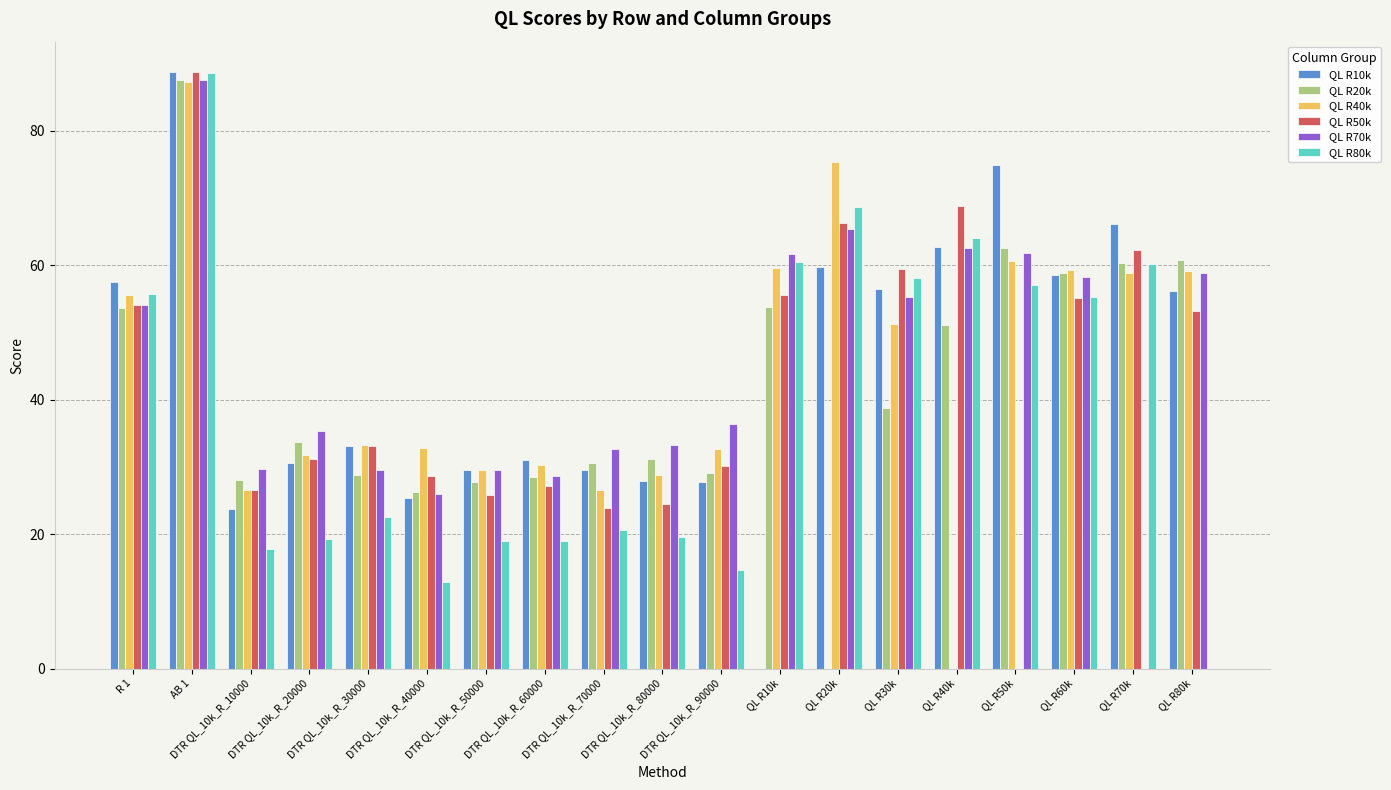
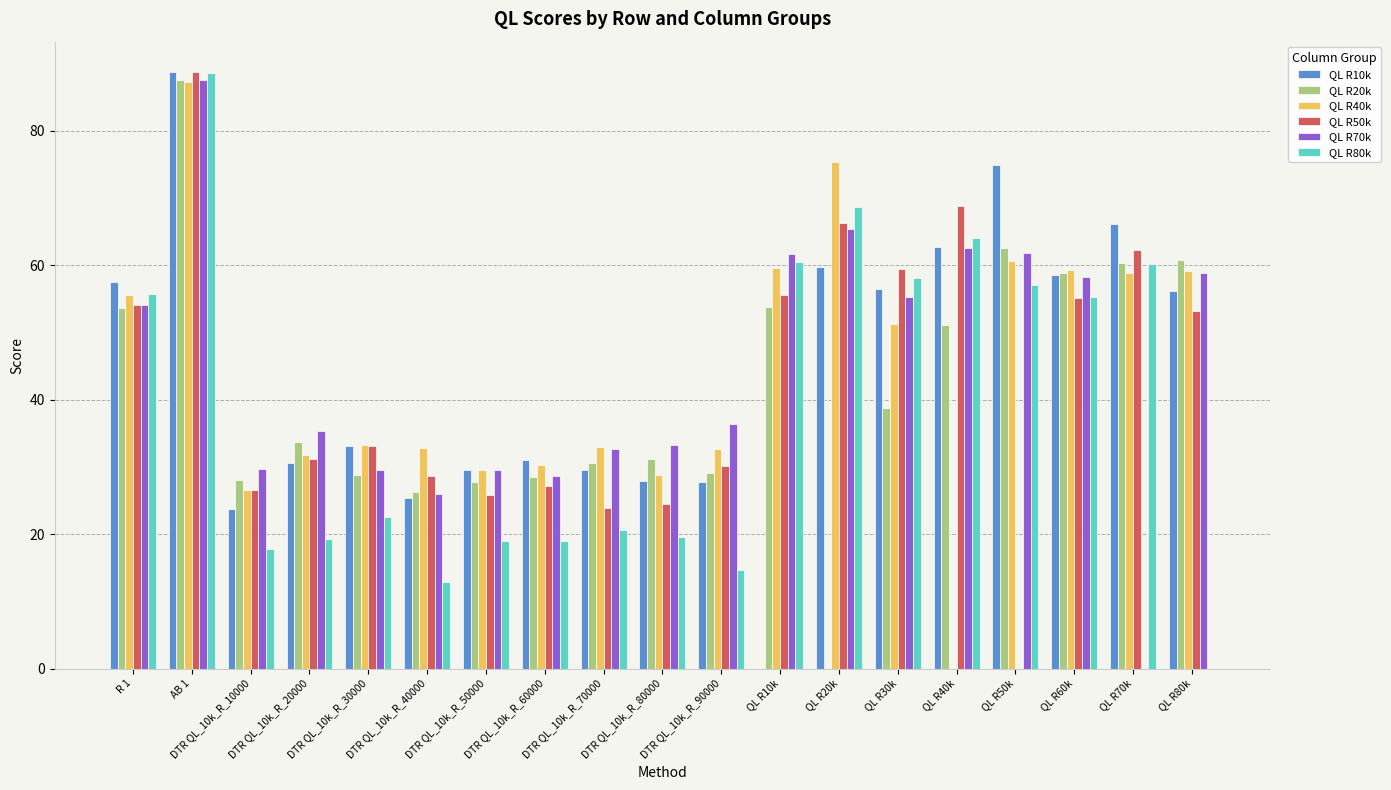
  {
    "QL R10k": {
      "R 1": 58,
      "AB 1": 89,
      "DTR QL_10k_R_10000": 24,
      "DTR QL_10k_R_20000": 31,
      "DTR QL_10k_R_30000": 33,
      "DTR QL_10k_R_40000": 25,
      "DTR QL_10k_R_50000": 30,
      "DTR QL_10k_R_60000": 31,
      "DTR QL_10k_R_70000": 30,
      "DTR QL_10k_R_80000": 28,
      "DTR QL_10k_R_90000": 28,
      "QL R10k": 0,
      "QL R20k": 60,
      "QL R30k": 56,
      "QL R40k": 63,
      "QL R50k": 75,
      "QL R60k": 59,
      "QL R70k": 66,
      "QL R80k": 56
    },
    "QL R20k": {
      "R 1": 54,
      "AB 1": 88,
      "DTR QL_10k_R_10000": 28,
      "DTR QL_10k_R_20000": 34,
      "DTR QL_10k_R_30000": 29,
      "DTR QL_10k_R_40000": 26,
      "DTR QL_10k_R_50000": 28,
      "DTR QL_10k_R_60000": 29,
      "DTR QL_10k_R_70000": 31,
      "DTR QL_10k_R_80000": 31,
      "DTR QL_10k_R_90000": 29,
      "QL R10k": 54,
      "QL R20k": 0,
      "QL R30k": 39,
      "QL R40k": 51,
      "QL R50k": 63,
      "QL R60k": 59,
      "QL R70k": 60,
      "QL R80k": 61
    },
    "QL R40k": {
      "R 1": 56,
      "AB 1": 87,
      "DTR QL_10k_R_10000": 27,
      "DTR QL_10k_R_20000": 32,
      "DTR QL_10k_R_30000": 33,
      "DTR QL_10k_R_40000": 33,
      "DTR QL_10k_R_50000": 30,
      "DTR QL_10k_R_60000": 30,
-     "DTR QL_10k_R_70000": 27,
+     "DTR QL_10k_R_70000": 33,
      "DTR QL_10k_R_80000": 29,
      "DTR QL_10k_R_90000": 33,
      "QL R10k": 60,
      "QL R20k": 75,
      "QL R30k": 51,
      "QL R40k": 0,
      "QL R50k": 61,
      "QL R60k": 59,
      "QL R70k": 59,
      "QL R80k": 59
    },
    "QL R50k": {
      "R 1": 54,
      "AB 1": 89,
      "DTR QL_10k_R_10000": 27,
      "DTR QL_10k_R_20000": 31,
      "DTR QL_10k_R_30000": 33,
      "DTR QL_10k_R_40000": 29,
      "DTR QL_10k_R_50000": 26,
      "DTR QL_10k_R_60000": 27,
      "DTR QL_10k_R_70000": 24,
      "DTR QL_10k_R_80000": 24,
      "DTR QL_10k_R_90000": 30,
      "QL R10k": 56,
      "QL R20k": 66,
      "QL R30k": 60,
      "QL R40k": 69,
      "QL R50k": 0,
      "QL R60k": 55,
      "QL R70k": 62,
      "QL R80k": 53
    },
    "QL R70k": {
      "R 1": 54,
      "AB 1": 88,
      "DTR QL_10k_R_10000": 30,
      "DTR QL_10k_R_20000": 35,
      "DTR QL_10k_R_30000": 30,
      "DTR QL_10k_R_40000": 26,
      "DTR QL_10k_R_50000": 30,
      "DTR QL_10k_R_60000": 29,
      "DTR QL_10k_R_70000": 33,
      "DTR QL_10k_R_80000": 33,
      "DTR QL_10k_R_90000": 36,
      "QL R10k": 62,
      "QL R20k": 65,
      "QL R30k": 55,
      "QL R40k": 63,
      "QL R50k": 62,
      "QL R60k": 58,
      "QL R70k": 0,
      "QL R80k": 59
    },
    "QL R80k": {
      "R 1": 56,
      "AB 1": 89,
      "DTR QL_10k_R_10000": 18,
      "DTR QL_10k_R_20000": 19,
      "DTR QL_10k_R_30000": 23,
      "DTR QL_10k_R_40000": 13,
      "DTR QL_10k_R_50000": 19,
      "DTR QL_10k_R_60000": 19,
      "DTR QL_10k_R_70000": 21,
      "DTR QL_10k_R_80000": 20,
      "DTR QL_10k_R_90000": 15,
      "QL R10k": 61,
      "QL R20k": 69,
      "QL R30k": 58,
      "QL R40k": 64,
      "QL R50k": 57,
      "QL R60k": 55,
      "QL R70k": 60,
      "QL R80k": 0
    }
  }
